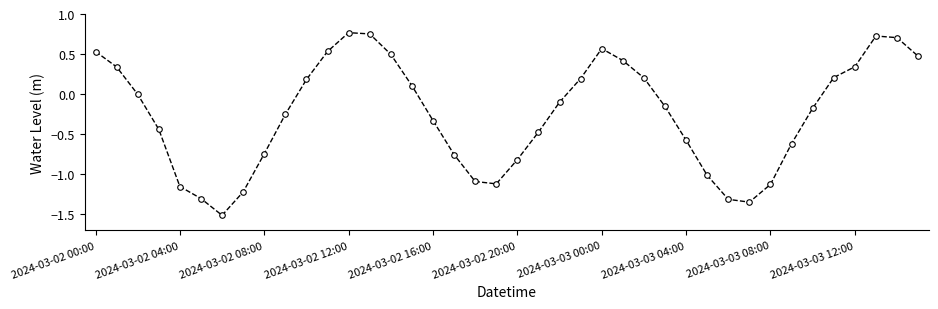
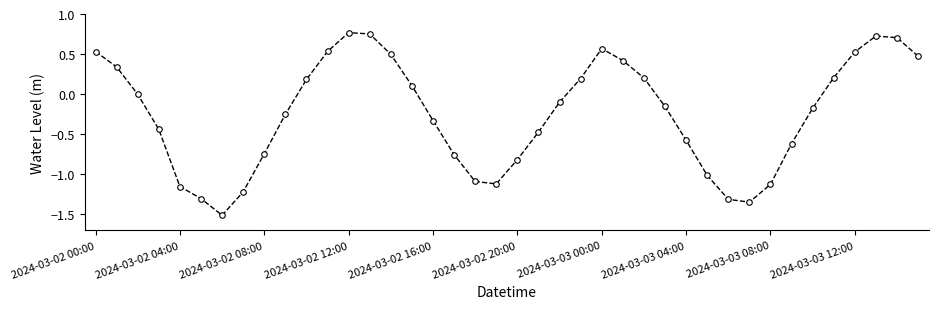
  {
    "2024-03-02 00:00": 0.5,
    "2024-03-02 04:00": -1.2,
    "2024-03-02 08:00": -0.7,
    "2024-03-02 12:00": 0.8,
    "2024-03-02 16:00": -0.3,
    "2024-03-02 20:00": -0.8,
    "2024-03-03 00:00": 0.6,
    "2024-03-03 04:00": -0.6,
    "2024-03-03 08:00": -1.1,
-   "2024-03-03 12:00": 0.3
+   "2024-03-03 12:00": 0.5
  }
